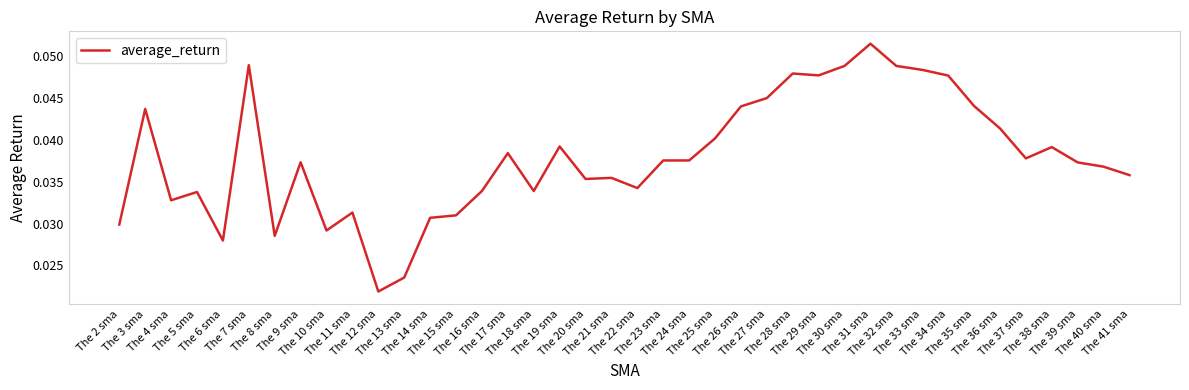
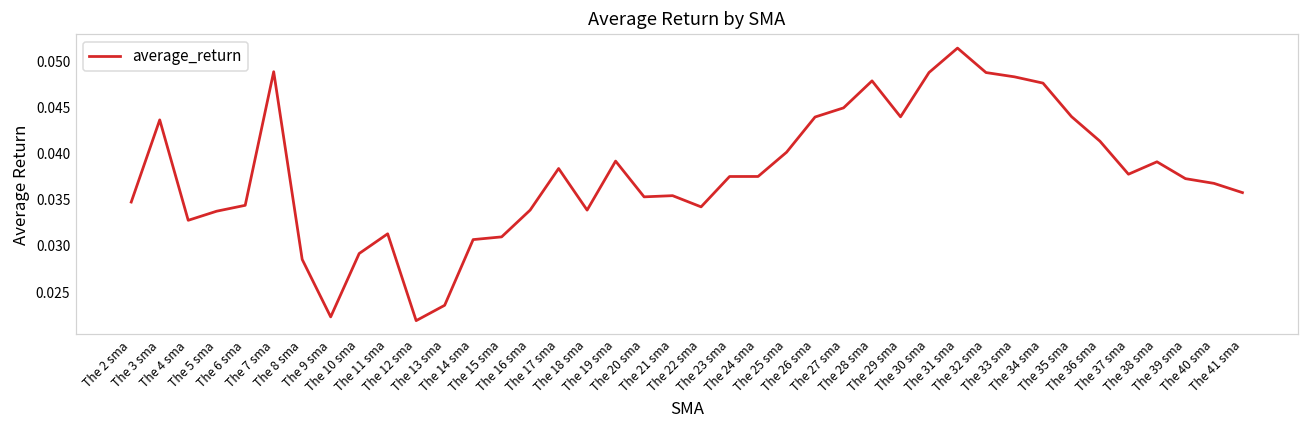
  {
-   "The 2 sma": 0.030,
+   "The 2 sma": 0.035,
    "The 3 sma": 0.044,
    "The 4 sma": 0.033,
    "The 5 sma": 0.034,
-   "The 6 sma": 0.028,
+   "The 6 sma": 0.034,
    "The 7 sma": 0.049,
    "The 8 sma": 0.029,
-   "The 9 sma": 0.037,
+   "The 9 sma": 0.022,
    "The 10 sma": 0.029,
    "The 11 sma": 0.031,
    "The 12 sma": 0.022,
    "The 13 sma": 0.024,
    "The 14 sma": 0.031,
    "The 15 sma": 0.031,
    "The 16 sma": 0.034,
    "The 17 sma": 0.038,
    "The 18 sma": 0.034,
    "The 19 sma": 0.039,
    "The 20 sma": 0.035,
    "The 21 sma": 0.035,
    "The 22 sma": 0.034,
    "The 23 sma": 0.038,
    "The 24 sma": 0.038,
    "The 25 sma": 0.040,
    "The 26 sma": 0.044,
    "The 27 sma": 0.045,
    "The 28 sma": 0.048,
-   "The 29 sma": 0.048,
+   "The 29 sma": 0.044,
    "The 30 sma": 0.049,
    "The 31 sma": 0.051,
    "The 32 sma": 0.049,
    "The 33 sma": 0.048,
    "The 34 sma": 0.048,
    "The 35 sma": 0.044,
    "The 36 sma": 0.041,
    "The 37 sma": 0.038,
    "The 38 sma": 0.039,
    "The 39 sma": 0.037,
    "The 40 sma": 0.037,
    "The 41 sma": 0.036
  }
